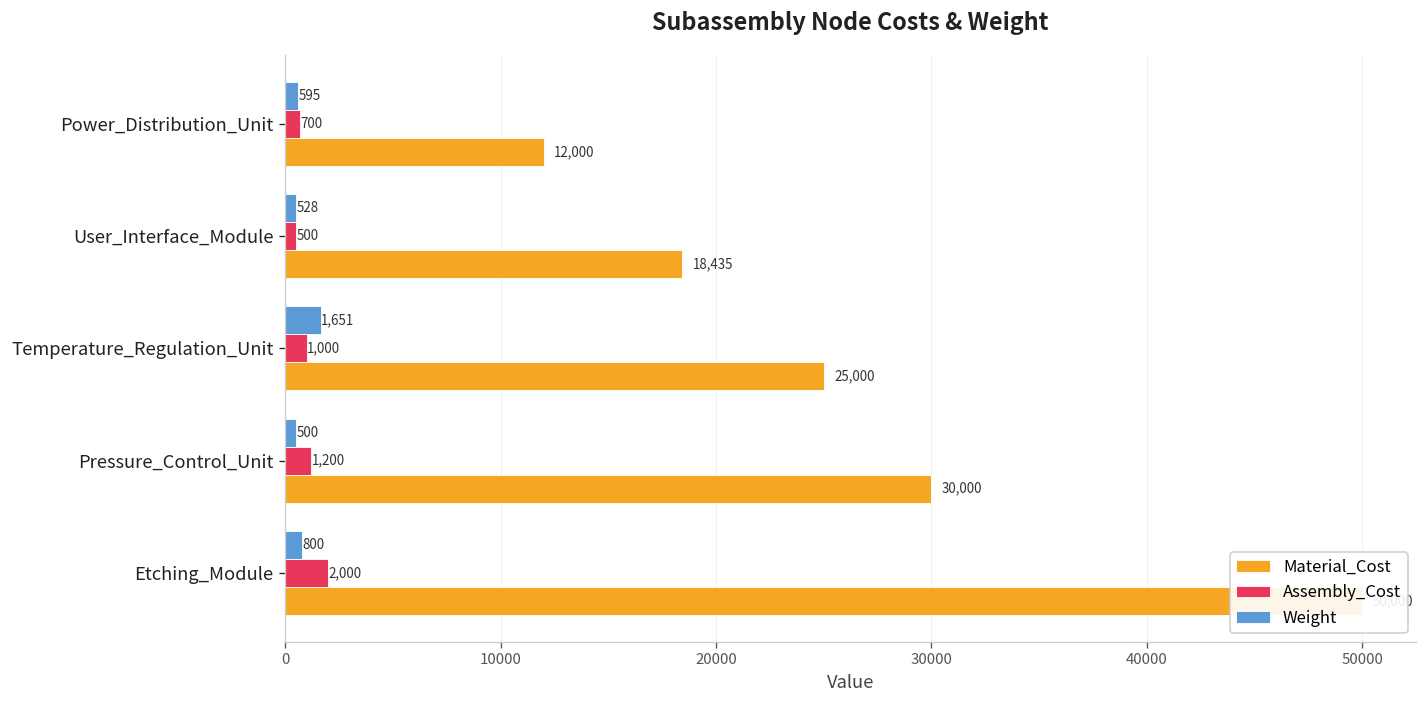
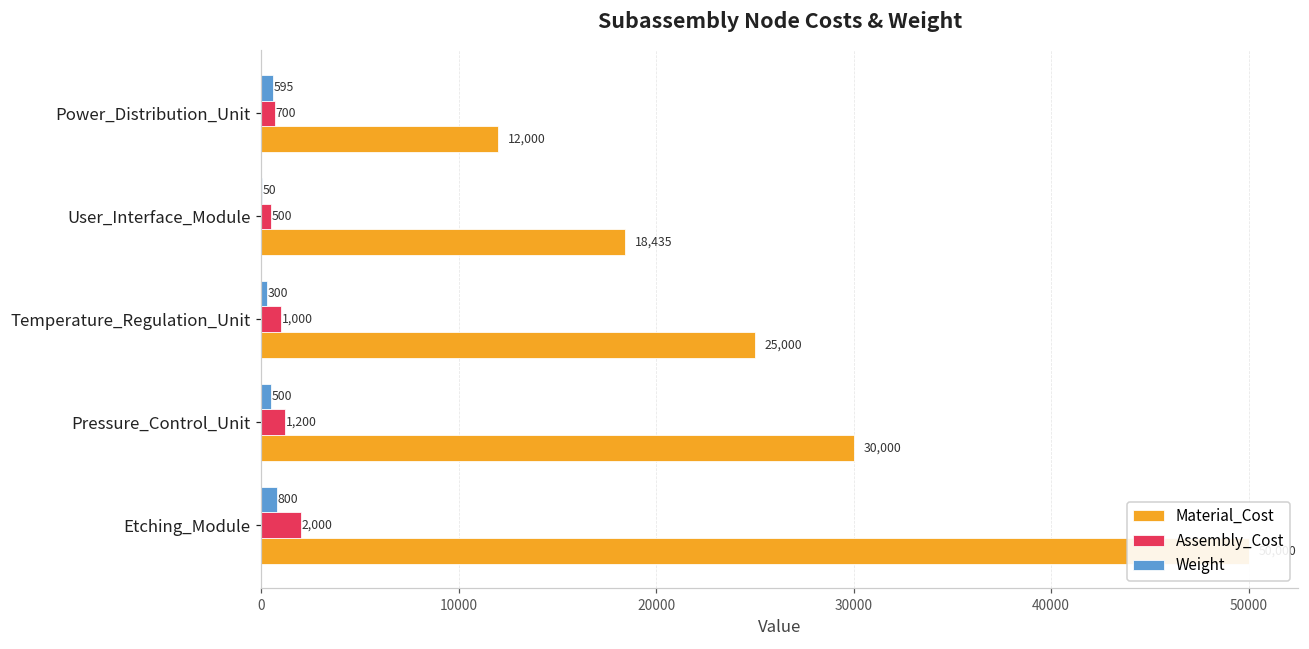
  {
    "Material_Cost": {
      "Power_Distribution_Unit": "12,000",
      "User_Interface_Module": "18,435",
      "Temperature_Regulation_Unit": "25,000",
      "Pressure_Control_Unit": "30,000"
    },
    "Assembly_Cost": {
      "Power_Distribution_Unit": "700",
      "User_Interface_Module": "500",
      "Temperature_Regulation_Unit": "1,000",
      "Pressure_Control_Unit": "1,200",
      "Etching_Module": "2,000"
    },
    "Weight": {
      "Power_Distribution_Unit": "595",
-     "User_Interface_Module": "528",
-     "Temperature_Regulation_Unit": "1,651",
+     "User_Interface_Module": "50",
+     "Temperature_Regulation_Unit": "300",
      "Pressure_Control_Unit": "500",
      "Etching_Module": "800"
    }
  }
